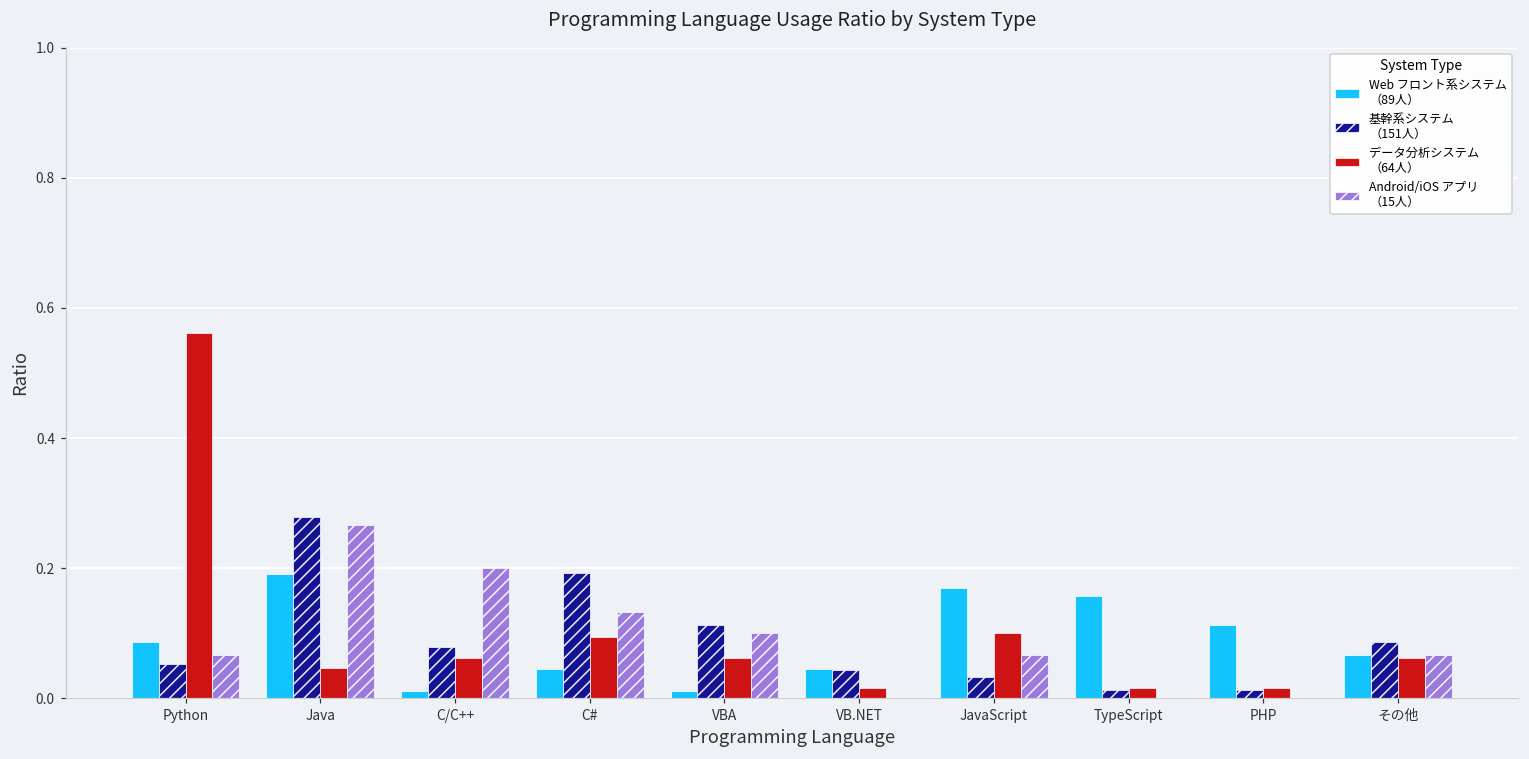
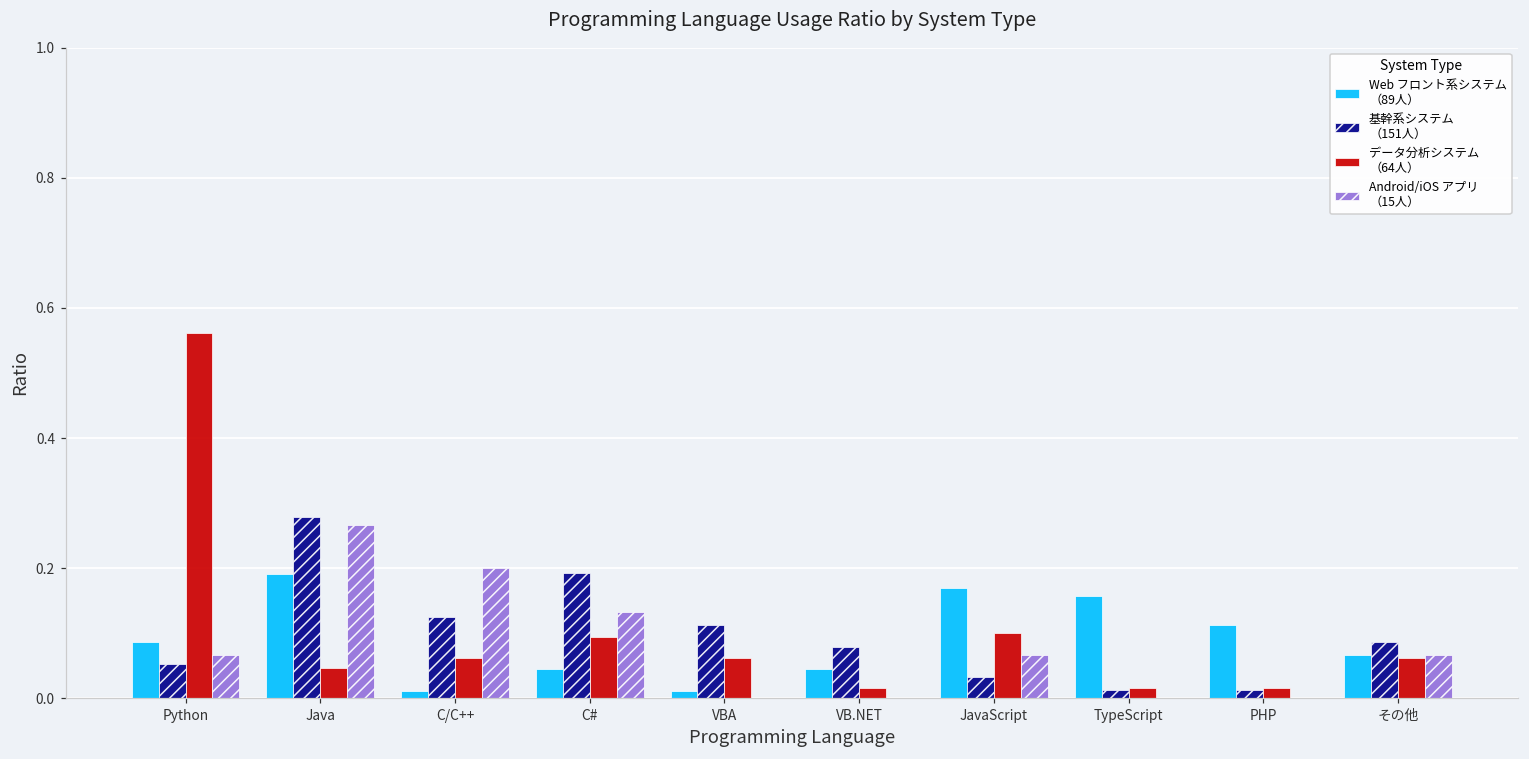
  {
    "Web フロント系システム （89人）": {
      "Python": 0.09,
      "Java": 0.19,
      "C/C++": 0.01,
      "C#": 0.05,
      "VBA": 0.01,
      "VB.NET": 0.05,
      "JavaScript": 0.17,
      "TypeScript": 0.16,
      "PHP": 0.11,
      "その他": 0.07
    },
    "基幹系システム （151人）": {
      "Python": 0.05,
      "Java": 0.28,
-     "C/C++": 0.08,
+     "C/C++": 0.13,
      "C#": 0.19,
      "VBA": 0.11,
-     "VB.NET": 0.04,
+     "VB.NET": 0.08,
      "JavaScript": 0.03,
      "TypeScript": 0.01,
      "PHP": 0.01,
      "その他": 0.09
    },
    "データ分析システム （64人）": {
      "Python": 0.56,
      "Java": 0.05,
      "C/C++": 0.06,
      "C#": 0.09,
      "VBA": 0.06,
      "VB.NET": 0.02,
      "JavaScript": 0.10,
      "TypeScript": 0.02,
      "PHP": 0.02,
      "その他": 0.06
    },
    "Android/iOS アプリ （15人）": {
      "Python": 0.07,
      "Java": 0.27,
      "C/C++": 0.2,
      "C#": 0.13,
-     "VBA": 0.1,
+     "VBA": 0.0,
      "VB.NET": 0.0,
      "JavaScript": 0.07,
      "TypeScript": 0.0,
      "PHP": 0.0,
      "その他": 0.07
    }
  }
